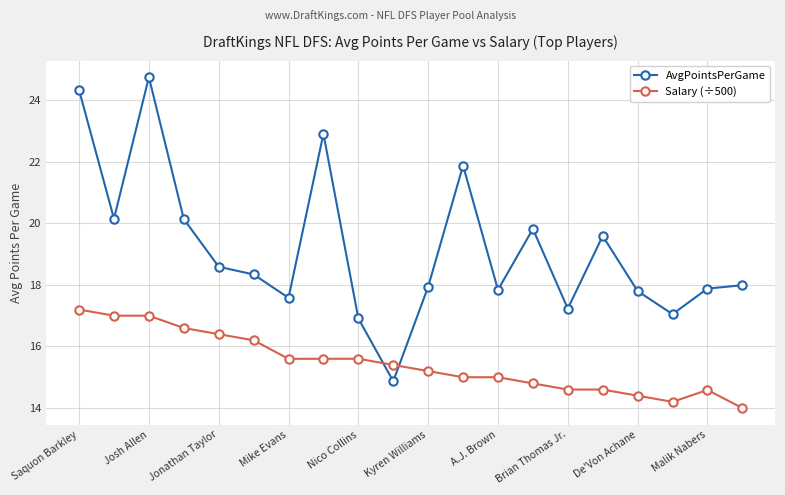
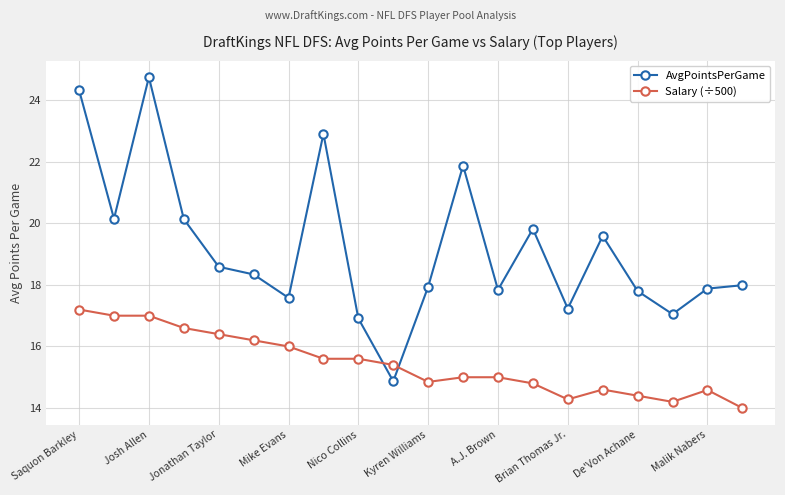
  {
    "AvgPointsPerGame": {
      "Saquon Barkley": 24.3,
      "Josh Allen": 24.8,
      "Jonathan Taylor": 18.6,
      "Mike Evans": 17.6,
      "Nico Collins": 16.9,
      "Kyren Williams": 17.9,
      "A.J. Brown": 17.8,
      "Brian Thomas Jr.": 17.2,
      "De'Von Achane": 17.8,
      "Malik Nabers": 17.9
    },
    "Salary (÷500)": {
      "Saquon Barkley": 17.2,
      "Josh Allen": 17.0,
      "Jonathan Taylor": 16.4,
-     "Mike Evans": 15.6,
+     "Mike Evans": 16.0,
      "Nico Collins": 15.6,
-     "Kyren Williams": 15.2,
+     "Kyren Williams": 14.8,
      "A.J. Brown": 15.0,
-     "Brian Thomas Jr.": 14.6,
+     "Brian Thomas Jr.": 14.3,
      "De'Von Achane": 14.4,
      "Malik Nabers": 14.6
    }
  }
